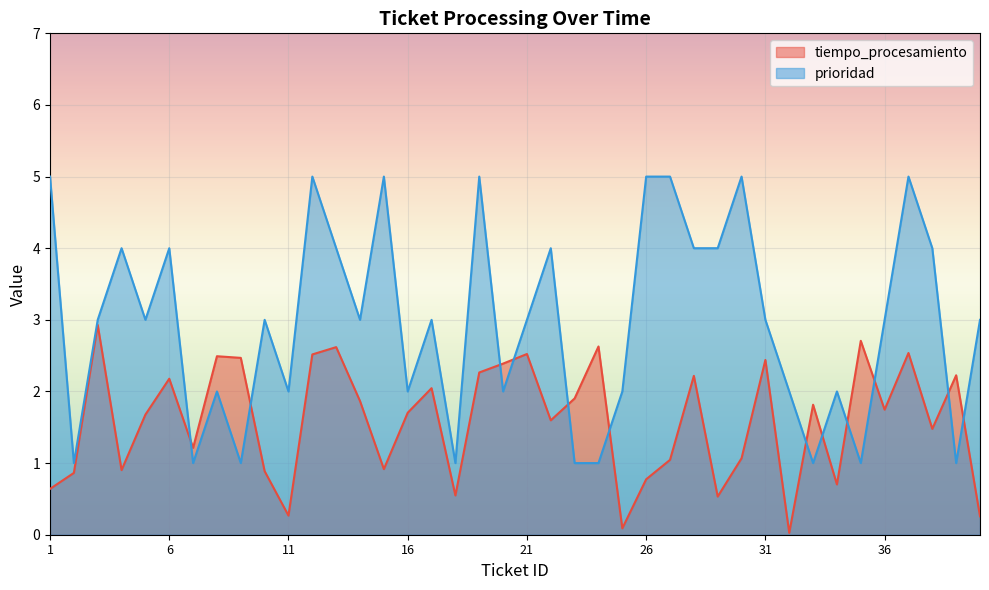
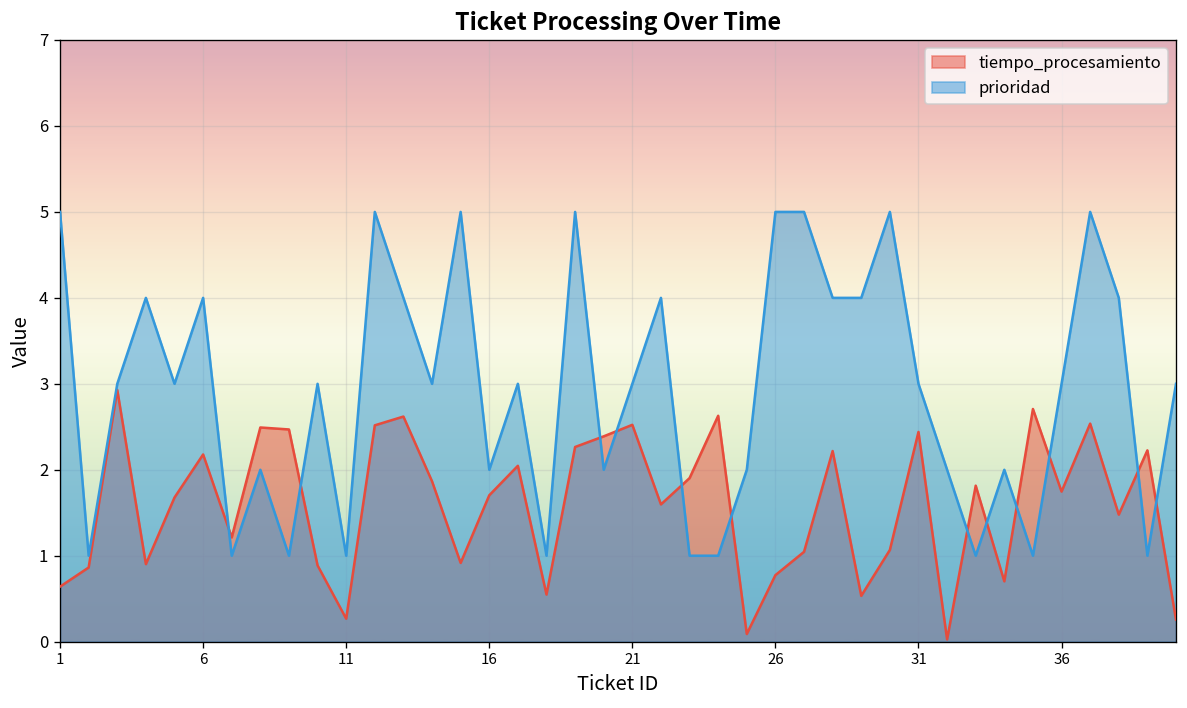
  {
    "tiempo_procesamiento": {
      "1": 0.6,
      "6": 2.2,
      "11": 0.3,
      "16": 1.7,
      "21": 2.5,
      "26": 0.8,
      "31": 2.4,
      "36": 1.7
    },
    "prioridad": {
      "1": 5,
      "6": 4,
-     "11": 2,
+     "11": 1,
      "16": 2,
      "21": 3,
      "26": 5,
      "31": 3,
      "36": 3
    }
  }
